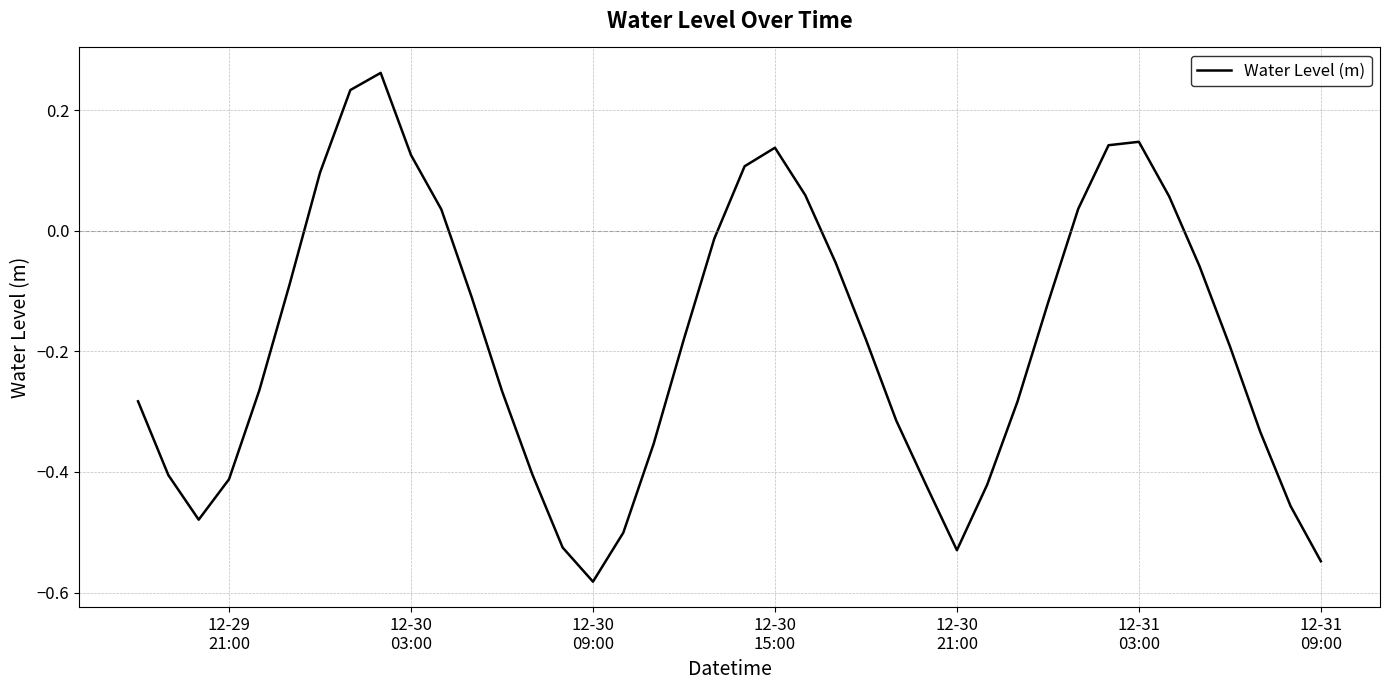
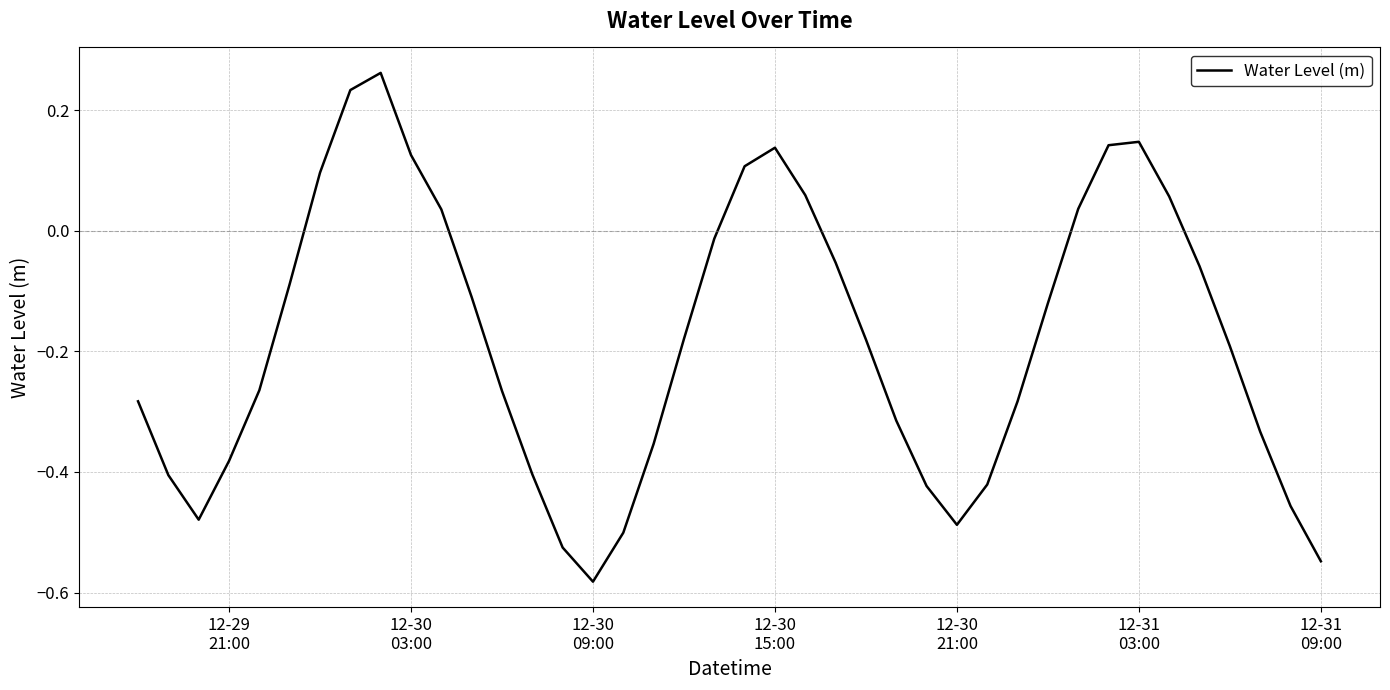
  {
-   "12-29 21:00": -0.41,
+   "12-29 21:00": -0.38,
    "12-30 03:00": 0.13,
    "12-30 09:00": -0.58,
    "12-30 15:00": 0.14,
-   "12-30 21:00": -0.53,
+   "12-30 21:00": -0.49,
    "12-31 03:00": 0.15,
    "12-31 09:00": -0.55
  }
